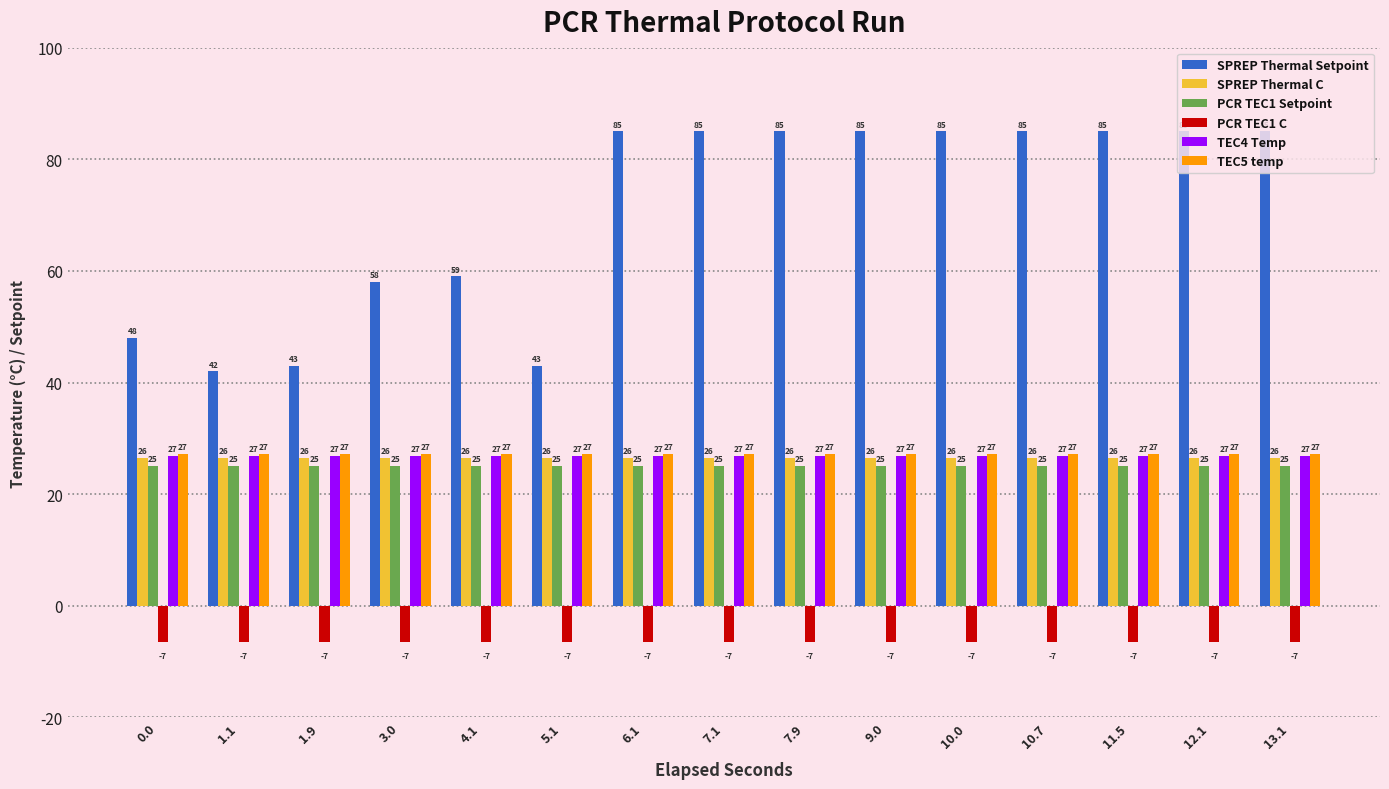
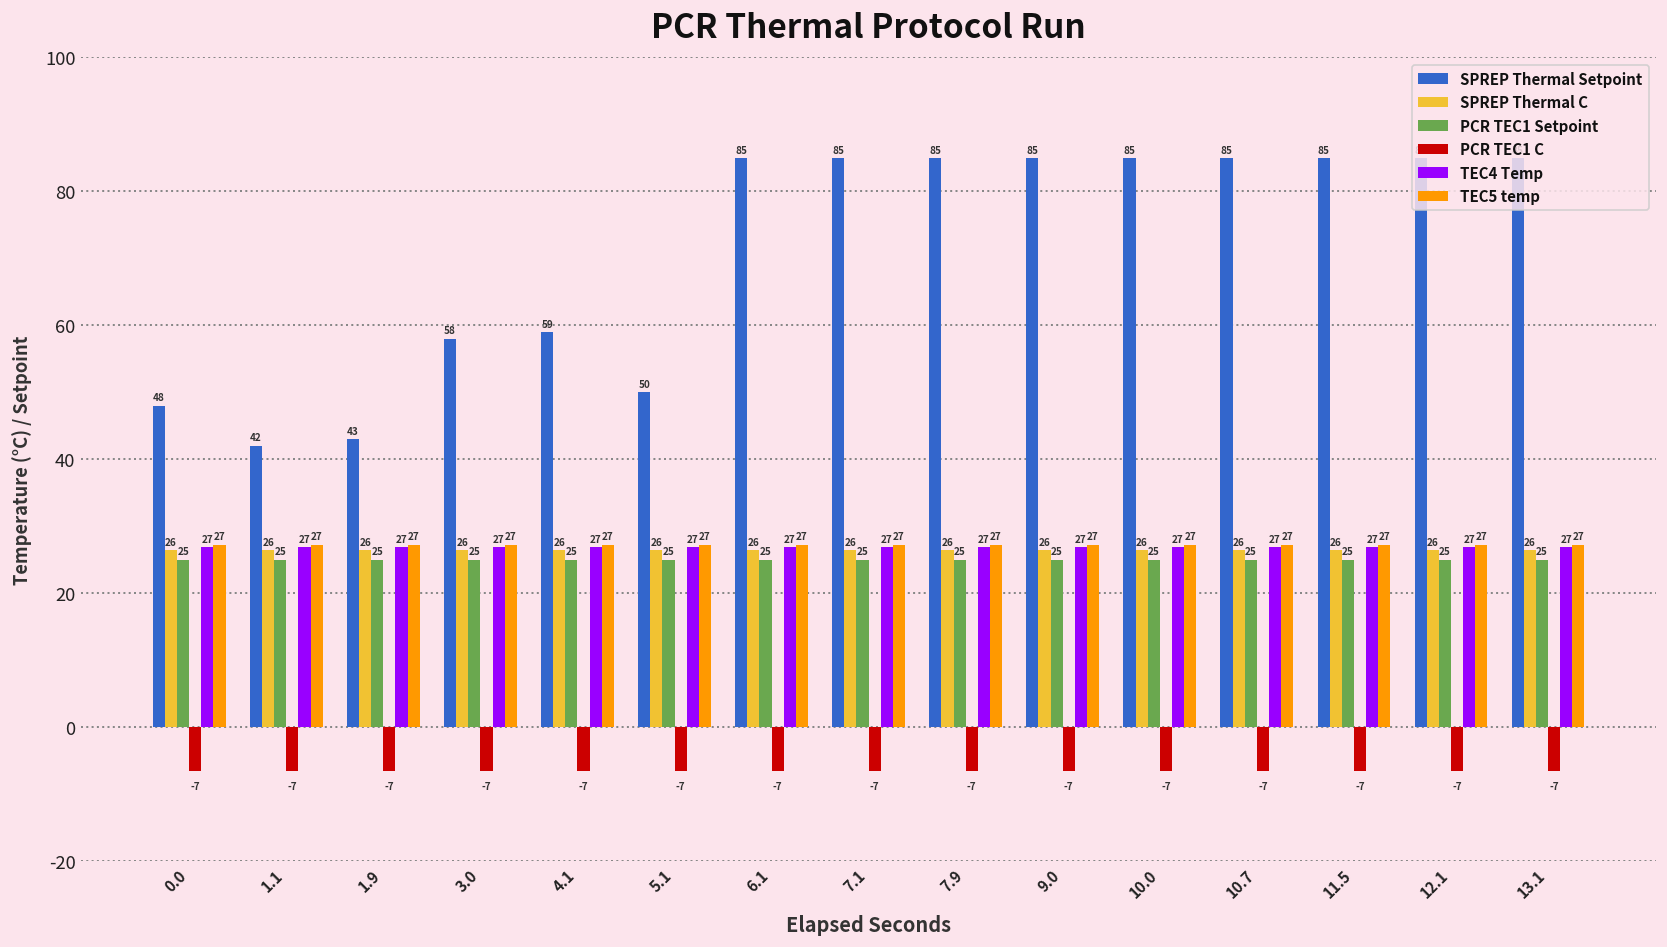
  {
    "SPREP Thermal Setpoint": {
      "0.0": 48,
      "1.1": 42,
      "1.9": 43,
      "3.0": 58,
      "4.1": 59,
-     "5.1": 43,
+     "5.1": 50,
      "6.1": 85,
      "7.1": 85,
      "7.9": 85,
      "9.0": 85,
      "10.0": 85,
      "10.7": 85,
      "11.5": 85
    },
    "SPREP Thermal C": {
      "0.0": 26,
      "1.1": 26,
      "1.9": 26,
      "3.0": 26,
      "4.1": 26,
      "5.1": 26,
      "6.1": 26,
      "7.1": 26,
      "7.9": 26,
      "9.0": 26,
      "10.0": 26,
      "10.7": 26,
      "11.5": 26,
      "12.1": 26,
      "13.1": 26
    },
    "PCR TEC1 Setpoint": {
      "0.0": 25,
      "1.1": 25,
      "1.9": 25,
      "3.0": 25,
      "4.1": 25,
      "5.1": 25,
      "6.1": 25,
      "7.1": 25,
      "7.9": 25,
      "9.0": 25,
      "10.0": 25,
      "10.7": 25,
      "11.5": 25,
      "12.1": 25,
      "13.1": 25
    },
    "PCR TEC1 C": {
      "0.0": -7,
      "1.1": -7,
      "1.9": -7,
      "3.0": -7,
      "4.1": -7,
      "5.1": -7,
      "6.1": -7,
      "7.1": -7,
      "7.9": -7,
      "9.0": -7,
      "10.0": -7,
      "10.7": -7,
      "11.5": -7,
      "12.1": -7,
      "13.1": -7
    },
    "TEC4 Temp": {
      "0.0": 27,
      "1.1": 27,
      "1.9": 27,
      "3.0": 27,
      "4.1": 27,
      "5.1": 27,
      "6.1": 27,
      "7.1": 27,
      "7.9": 27,
      "9.0": 27,
      "10.0": 27,
      "10.7": 27,
      "11.5": 27,
      "12.1": 27,
      "13.1": 27
    },
    "TEC5 temp": {
      "0.0": 27,
      "1.1": 27,
      "1.9": 27,
      "3.0": 27,
      "4.1": 27,
      "5.1": 27,
      "6.1": 27,
      "7.1": 27,
      "7.9": 27,
      "9.0": 27,
      "10.0": 27,
      "10.7": 27,
      "11.5": 27,
      "12.1": 27,
      "13.1": 27
    }
  }
